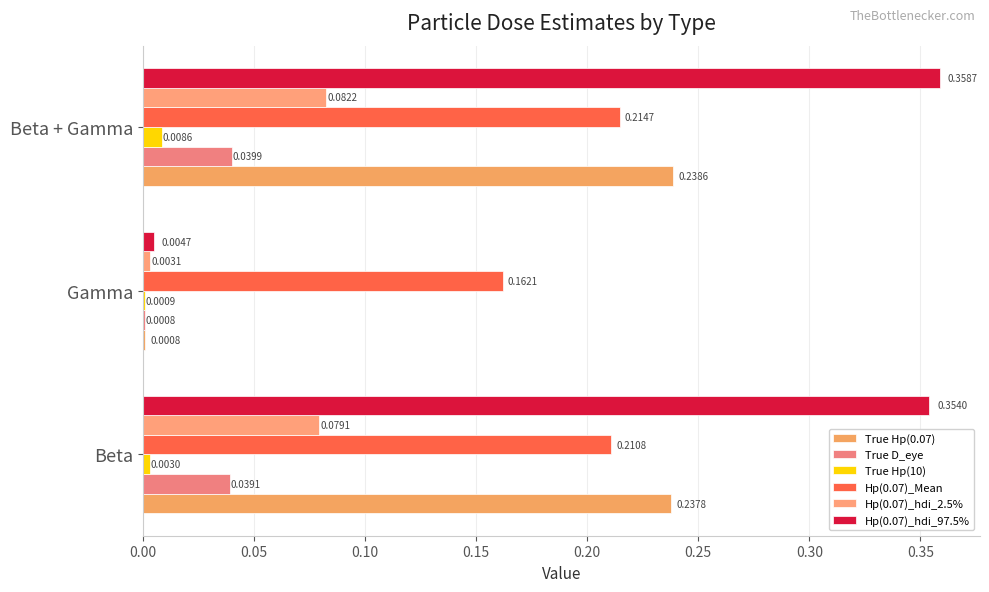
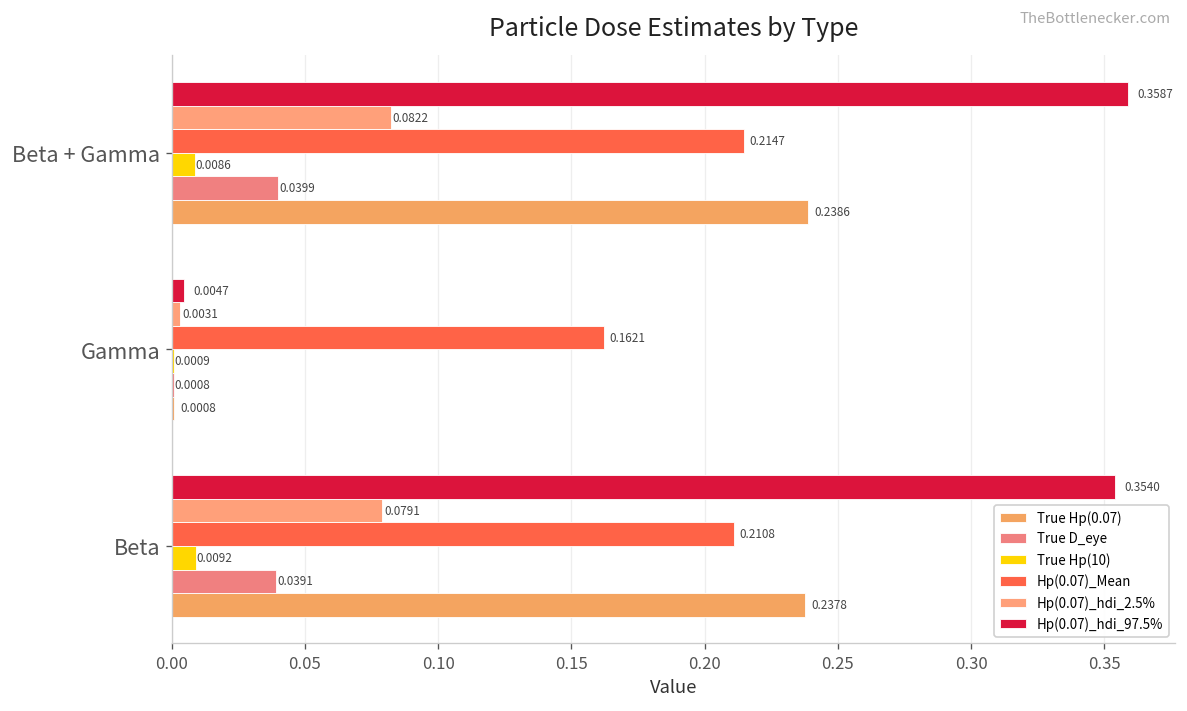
  {
    "True Hp(10)": {
      "Beta + Gamma": 0.0086,
      "Gamma": 0.0009,
-     "Beta": 0.0030
+     "Beta": 0.0092
    },
    "Hp(0.07)_Mean": {
      "Beta + Gamma": 0.2147,
      "Gamma": 0.1621,
      "Beta": 0.2108
    },
    "Hp(0.07)_hdi_97.5%": {
      "Beta + Gamma": 0.3587,
      "Gamma": 0.0047,
      "Beta": 0.3540
    }
  }
